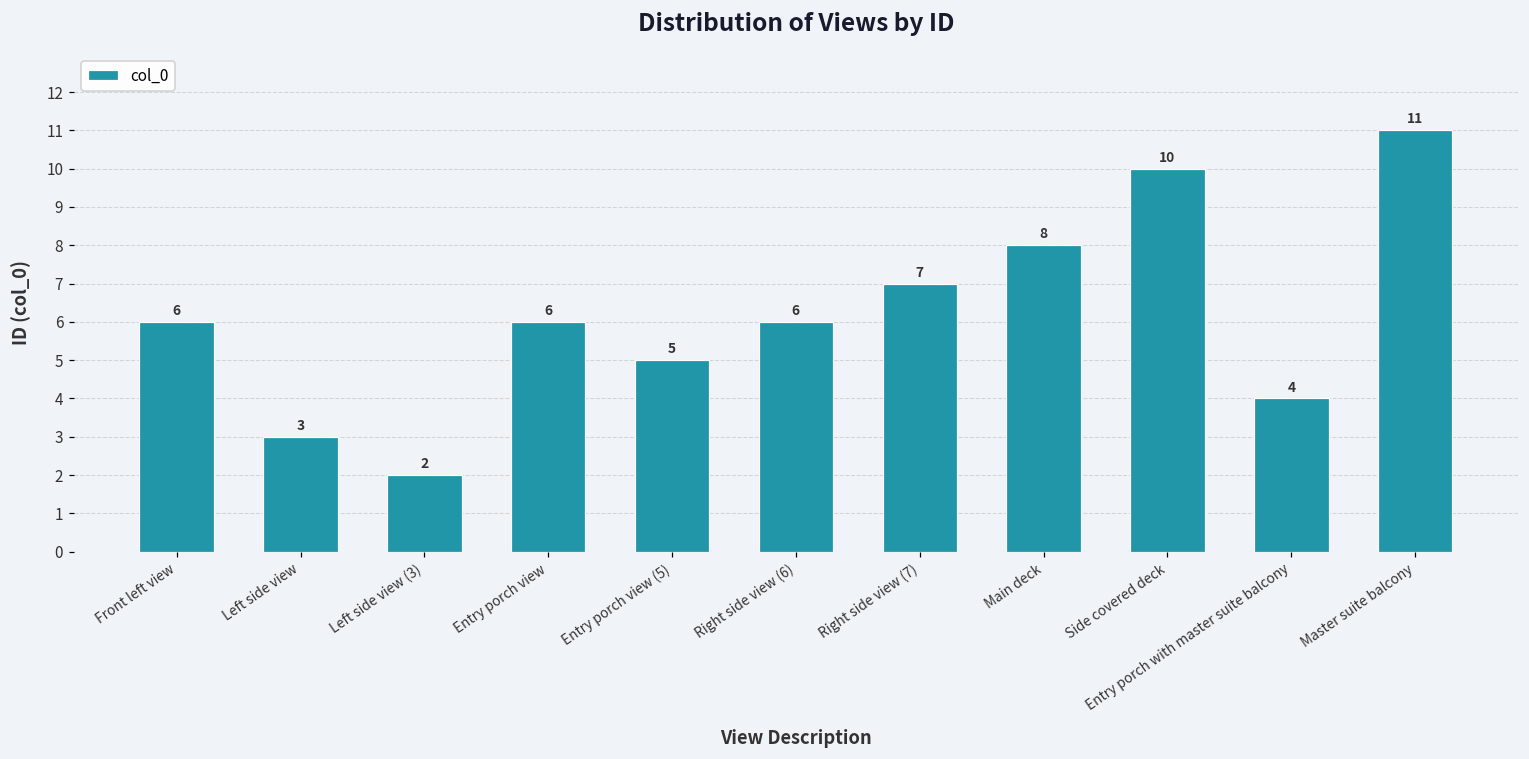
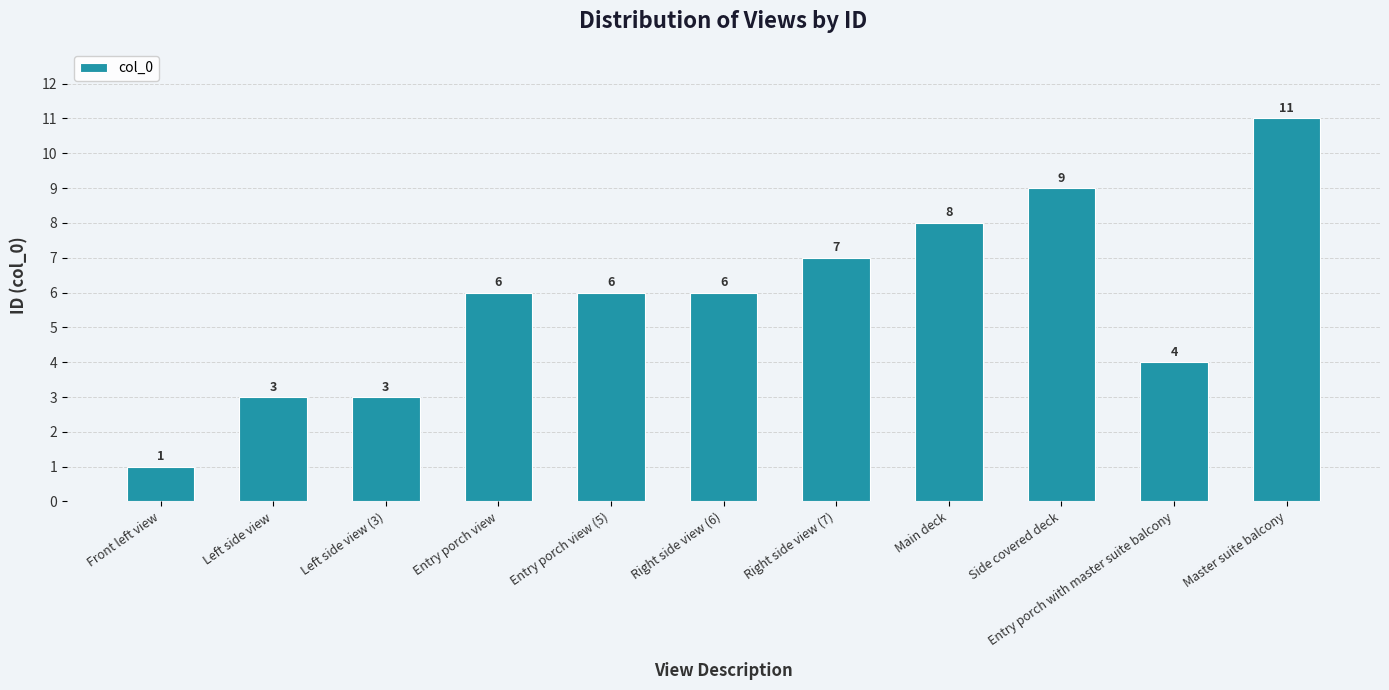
  {
-   "Front left view": 6,
+   "Front left view": 1,
    "Left side view": 3,
-   "Left side view (3)": 2,
+   "Left side view (3)": 3,
    "Entry porch view": 6,
-   "Entry porch view (5)": 5,
+   "Entry porch view (5)": 6,
    "Right side view (6)": 6,
    "Right side view (7)": 7,
    "Main deck": 8,
-   "Side covered deck": 10,
+   "Side covered deck": 9,
    "Entry porch with master suite balcony": 4,
    "Master suite balcony": 11
  }
